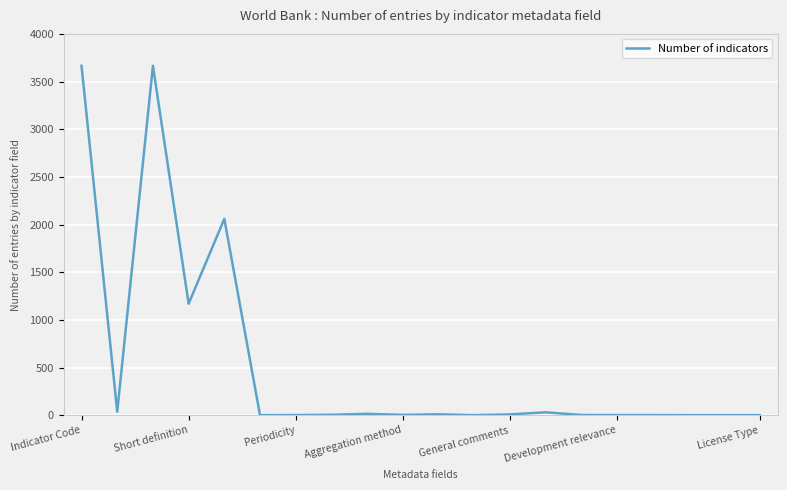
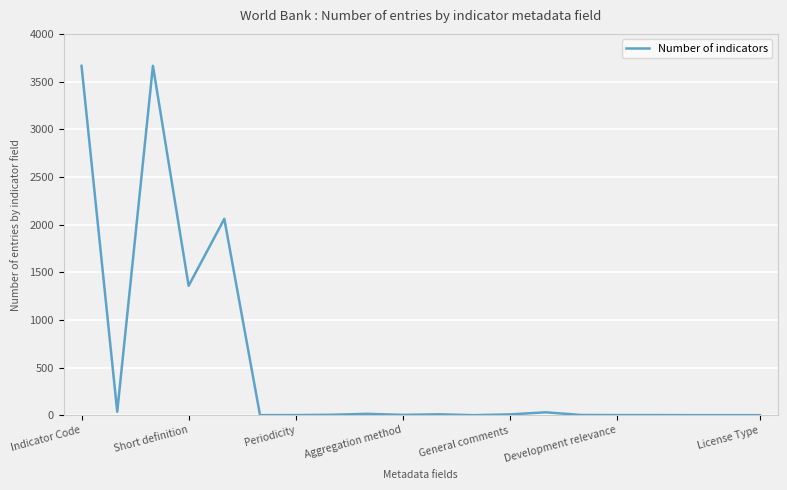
  {
    "Indicator Code": 3700,
-   "Short definition": 1200,
+   "Short definition": 1400,
    "Periodicity": 0,
    "Aggregation method": 0,
    "General comments": 0,
    "Development relevance": 0,
    "License Type": 0
  }
